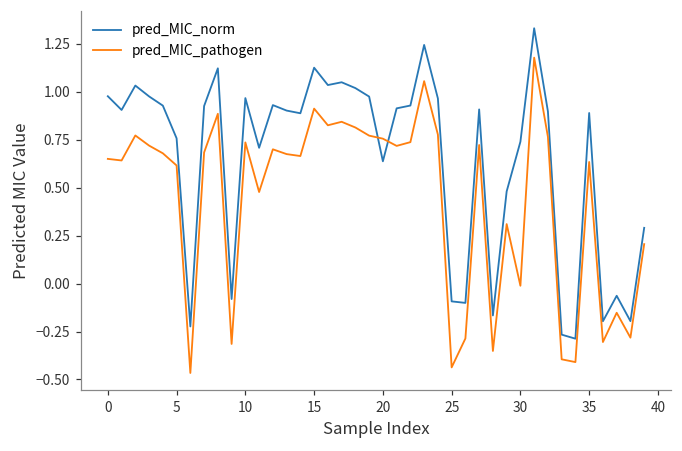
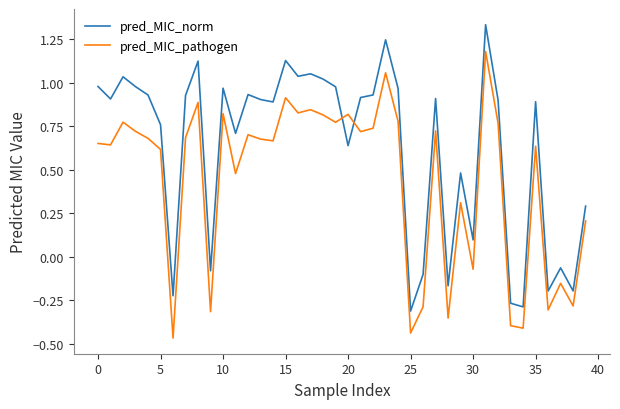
  {
    "pred_MIC_norm": {
      "0": 0.98,
      "5": 0.76,
      "10": 0.97,
      "15": 1.13,
      "20": 0.64,
-     "25": -0.09,
-     "30": 0.74,
+     "25": -0.31,
+     "30": 0.10,
      "35": 0.89
    },
    "pred_MIC_pathogen": {
      "0": 0.65,
      "5": 0.62,
-     "10": 0.74,
+     "10": 0.82,
      "15": 0.91,
-     "20": 0.76,
+     "20": 0.82,
      "25": -0.44,
-     "30": -0.01,
+     "30": -0.07,
      "35": 0.63
    }
  }
